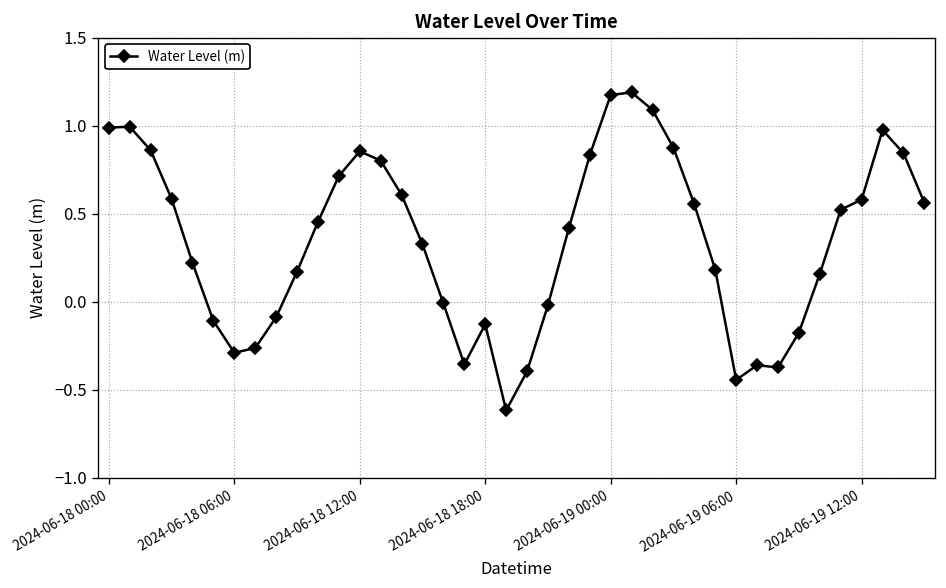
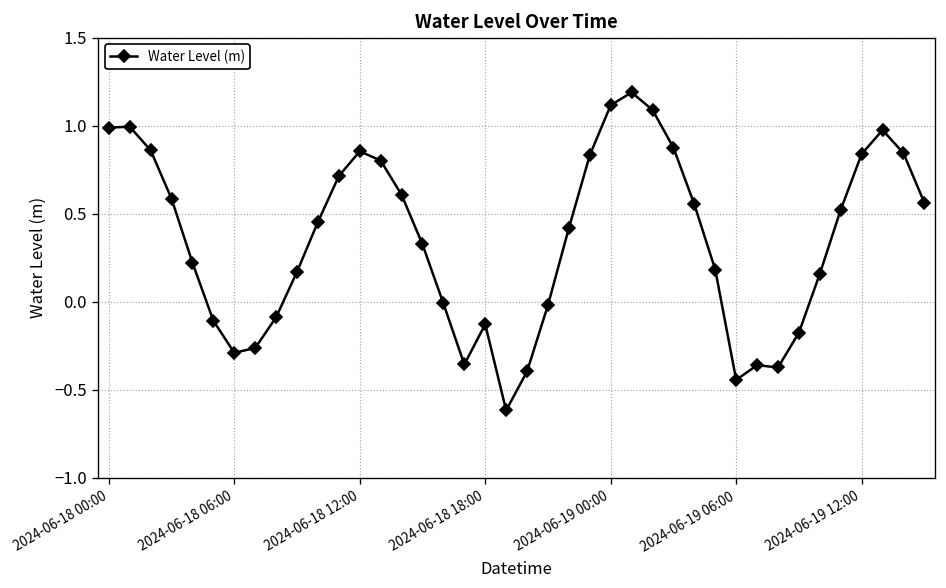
  {
    "2024-06-18 00:00": 0.99,
    "2024-06-18 06:00": -0.29,
    "2024-06-18 12:00": 0.85,
    "2024-06-18 18:00": -0.13,
-   "2024-06-19 00:00": 1.17,
+   "2024-06-19 00:00": 1.12,
    "2024-06-19 06:00": -0.44,
-   "2024-06-19 12:00": 0.58
+   "2024-06-19 12:00": 0.84
  }
